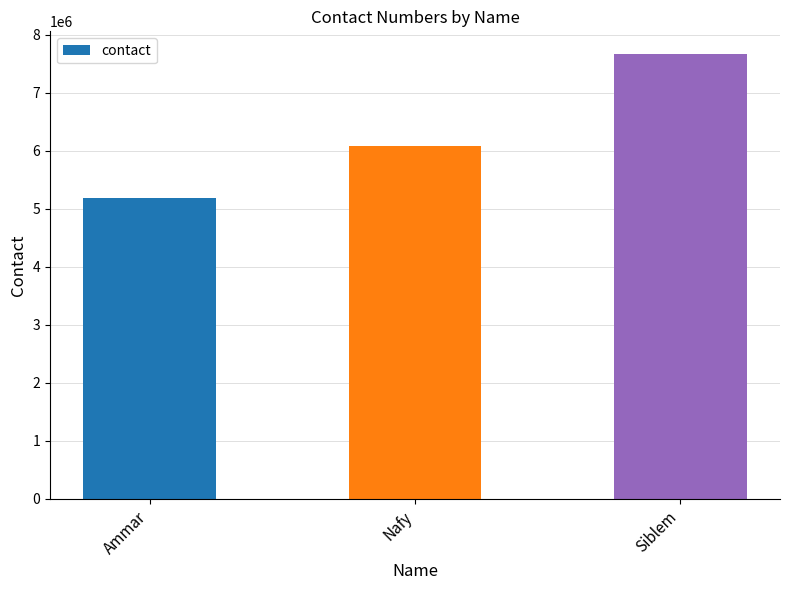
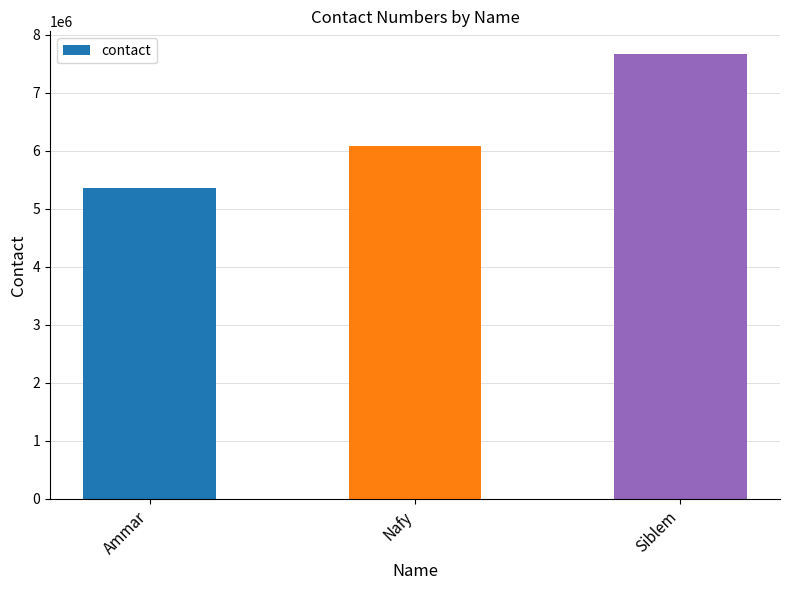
  {
-   "Ammar": 5200000,
+   "Ammar": 5400000,
    "Nafy": 6100000,
    "Siblem": 7700000
  }
